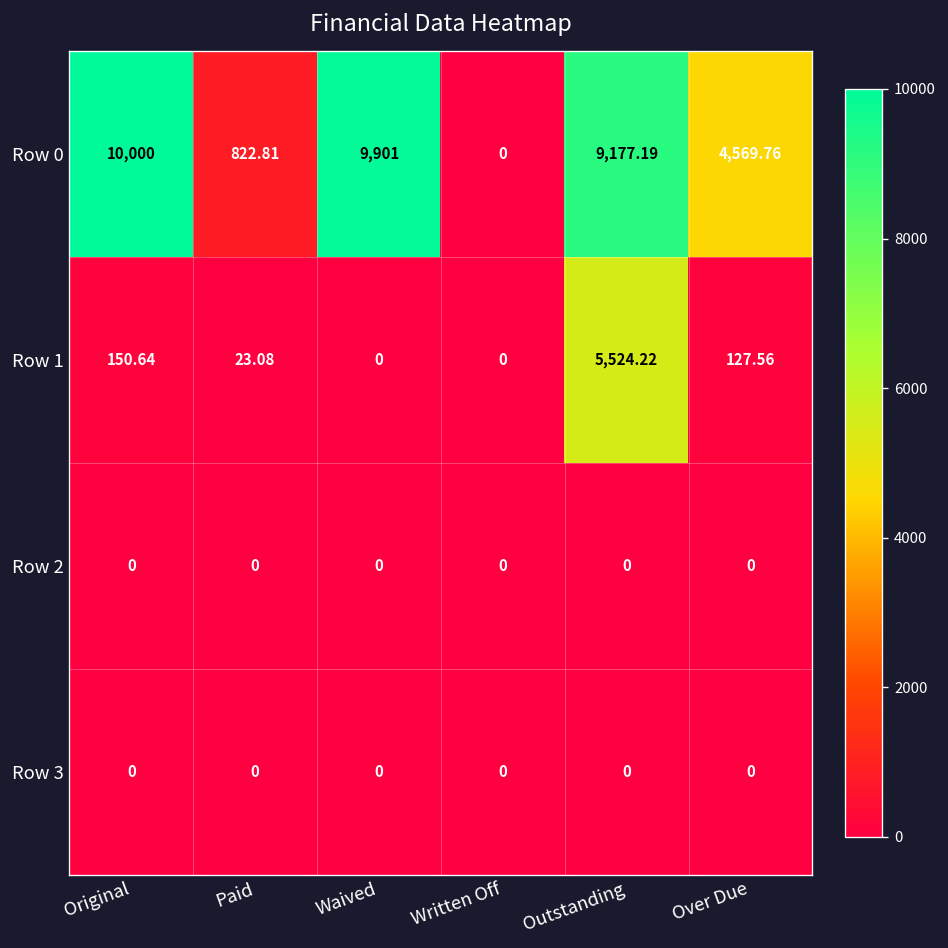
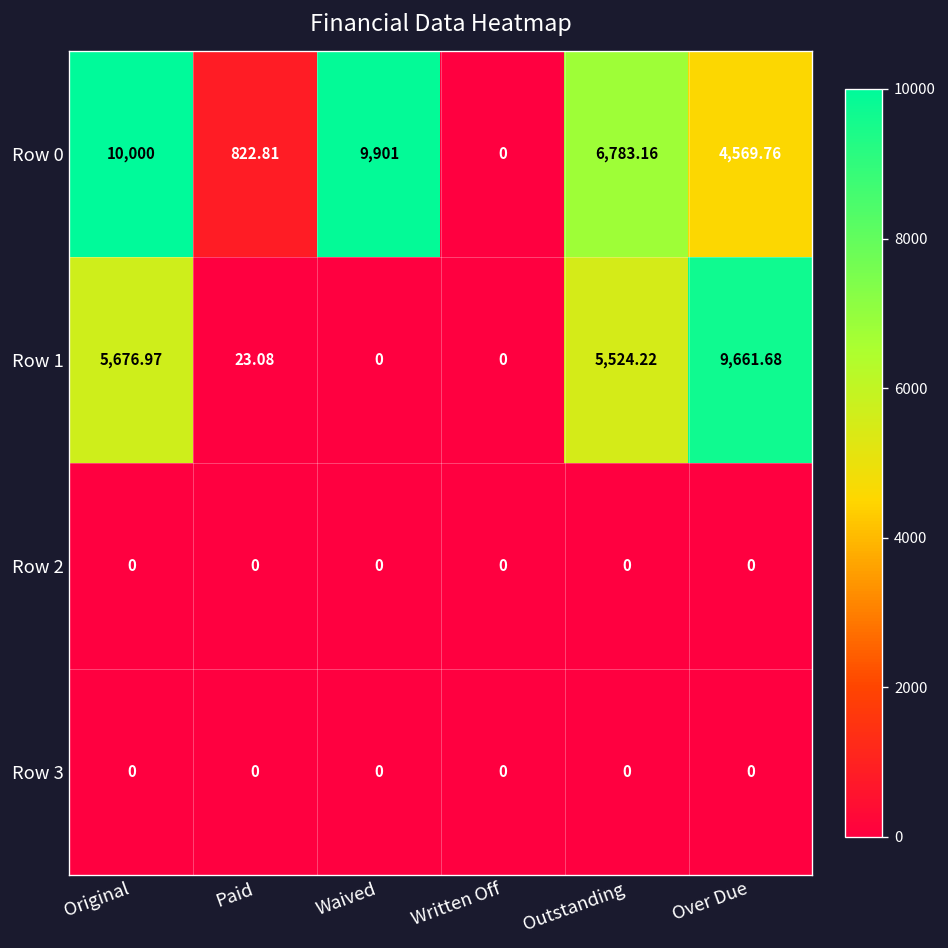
  {
    "Row 0": {
      "Original": "10,000",
      "Paid": "822.81",
      "Waived": "9,901",
      "Written Off": "0",
-     "Outstanding": "9,177.19",
+     "Outstanding": "6,783.16",
      "Over Due": "4,569.76"
    },
    "Row 1": {
-     "Original": "150.64",
+     "Original": "5,676.97",
      "Paid": "23.08",
      "Waived": "0",
      "Written Off": "0",
      "Outstanding": "5,524.22",
-     "Over Due": "127.56"
+     "Over Due": "9,661.68"
    },
    "Row 2": {
      "Original": "0",
      "Paid": "0",
      "Waived": "0",
      "Written Off": "0",
      "Outstanding": "0",
      "Over Due": "0"
    },
    "Row 3": {
      "Original": "0",
      "Paid": "0",
      "Waived": "0",
      "Written Off": "0",
      "Outstanding": "0",
      "Over Due": "0"
    }
  }
